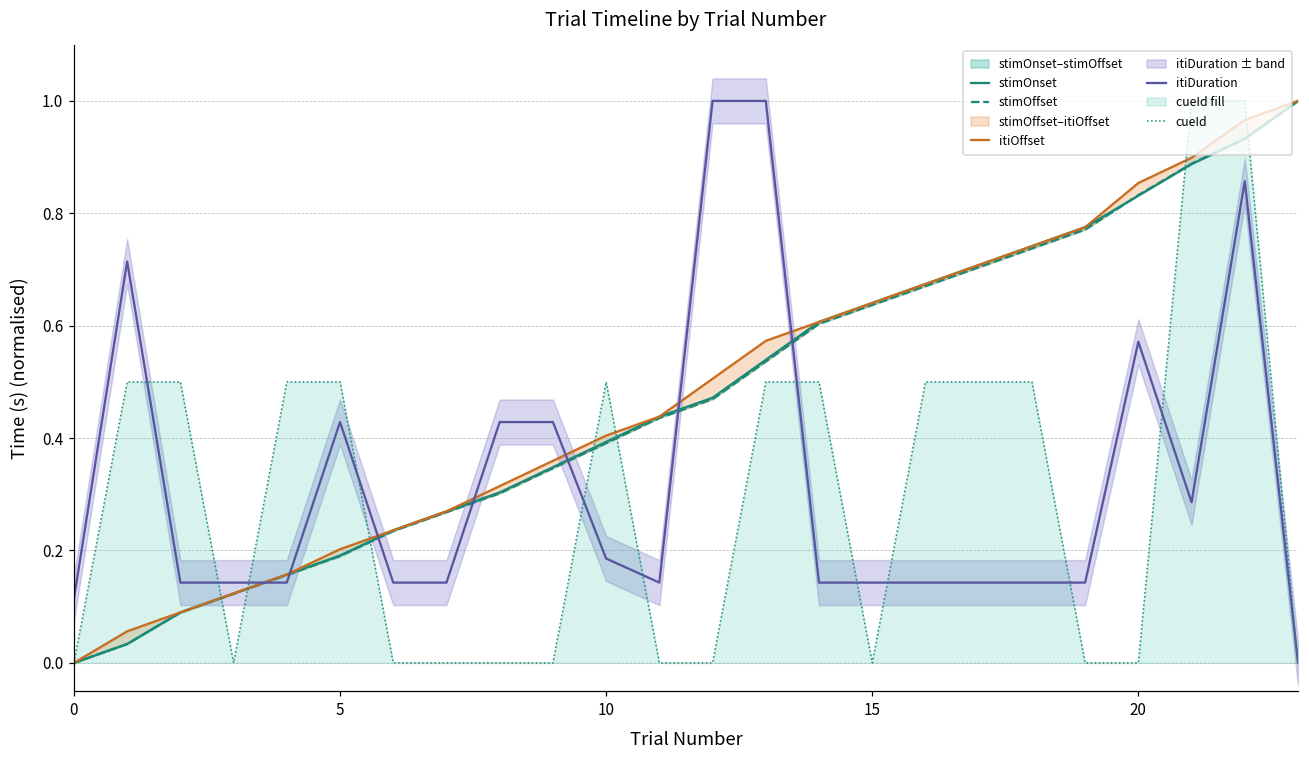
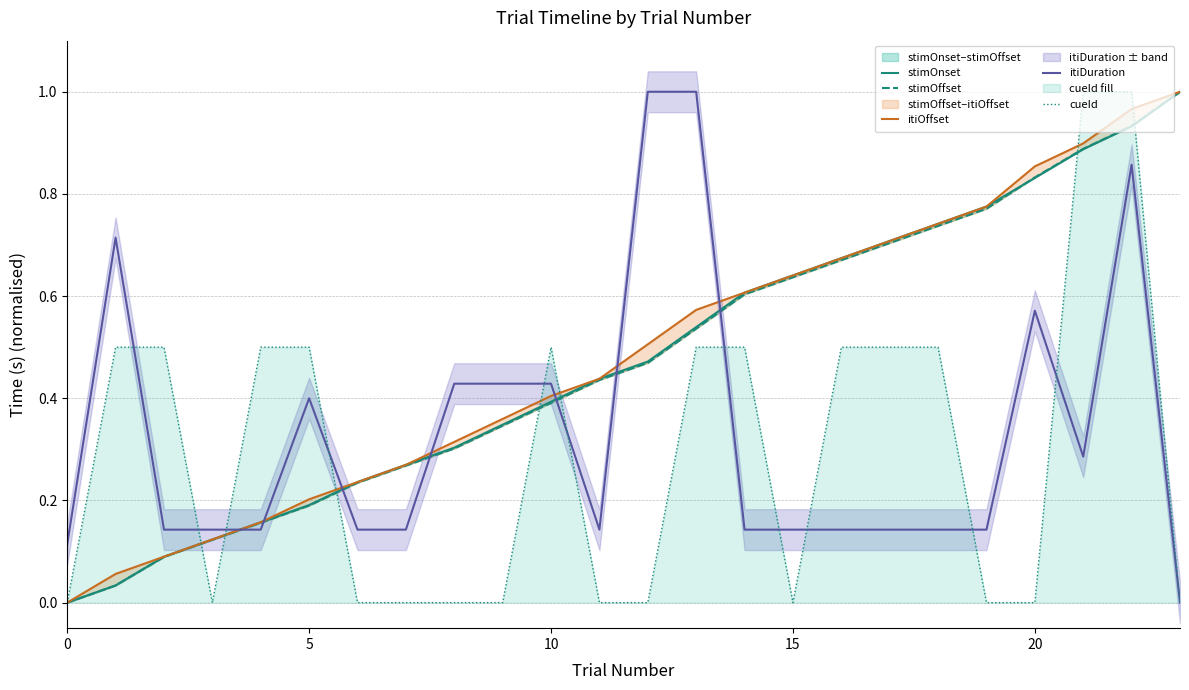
  {
    "stimOffset–itiOffset": {
      "5": 0.20,
      "10": 0.40,
      "20": 0.85
    },
    "itiDuration": {
      "0": 0.11,
-     "5": 0.43,
-     "10": 0.19,
+     "5": 0.40,
+     "10": 0.43,
      "15": 0.14,
      "20": 0.57
    }
  }
